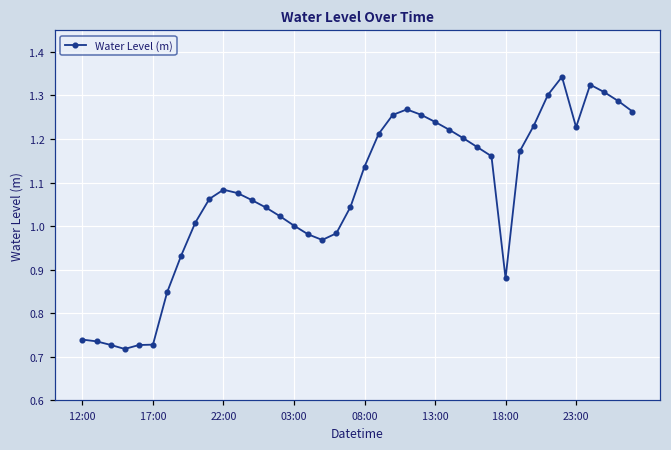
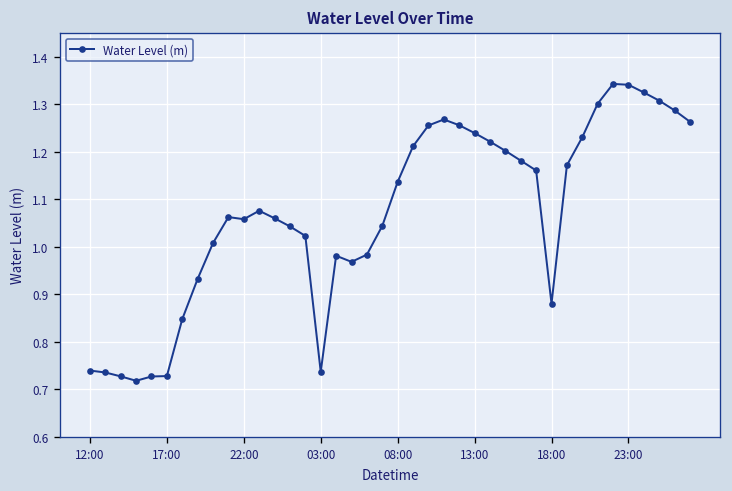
  {
    "12:00": 0.74,
    "17:00": 0.73,
-   "22:00": 1.08,
-   "03:00": 1.00,
+   "22:00": 1.06,
+   "03:00": 0.74,
    "08:00": 1.14,
    "13:00": 1.24,
    "18:00": 0.88,
-   "23:00": 1.23
+   "23:00": 1.34
  }
